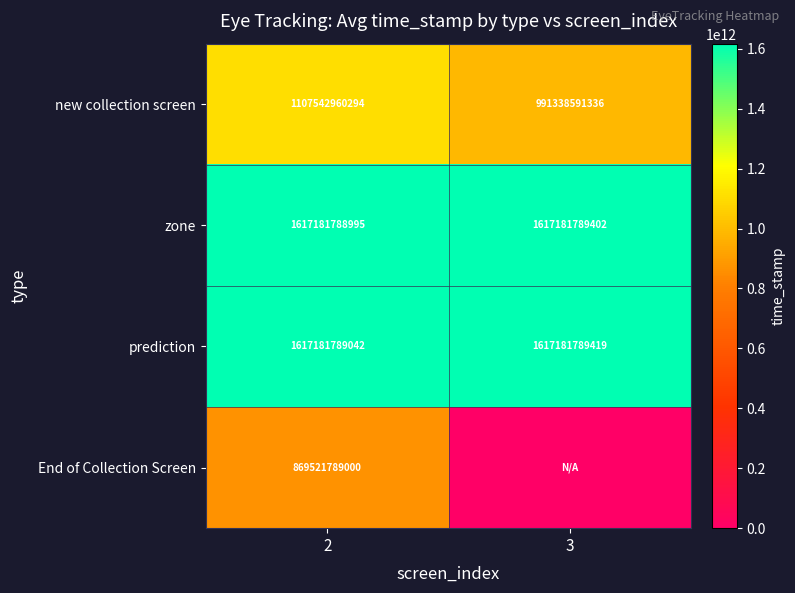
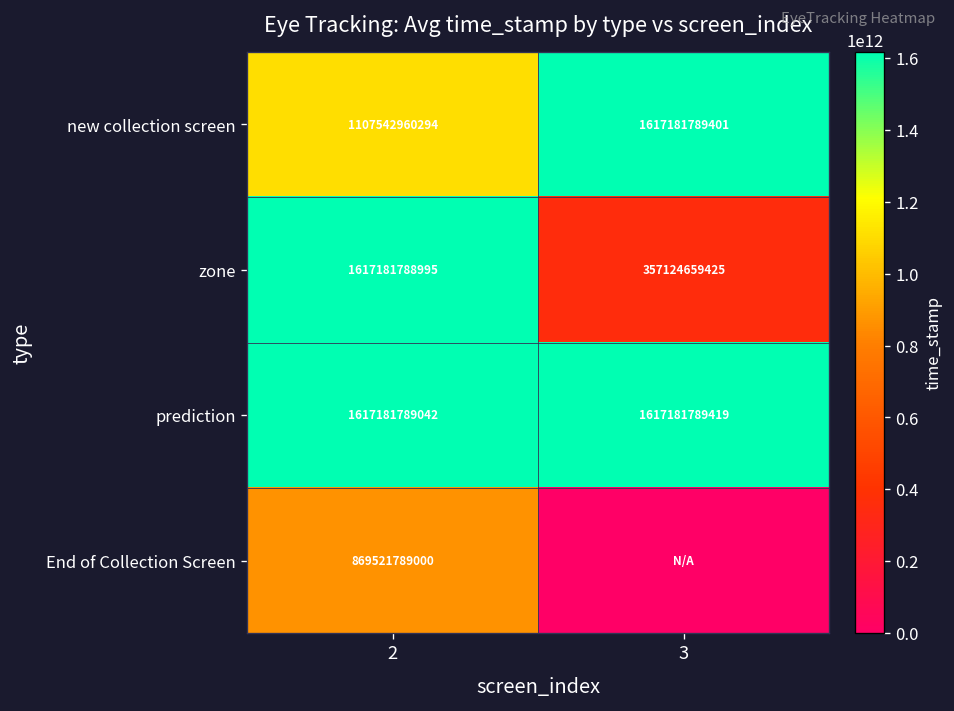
  {
    "new collection screen": {
      "2": 1107542960294,
-     "3": 991338591336
+     "3": 1617181789401
    },
    "zone": {
      "2": 1617181788995,
-     "3": 1617181789402
+     "3": 357124659425
    },
    "prediction": {
      "2": 1617181789042,
      "3": 1617181789419
    },
    "End of Collection Screen": {
      "2": 869521789000
    }
  }
